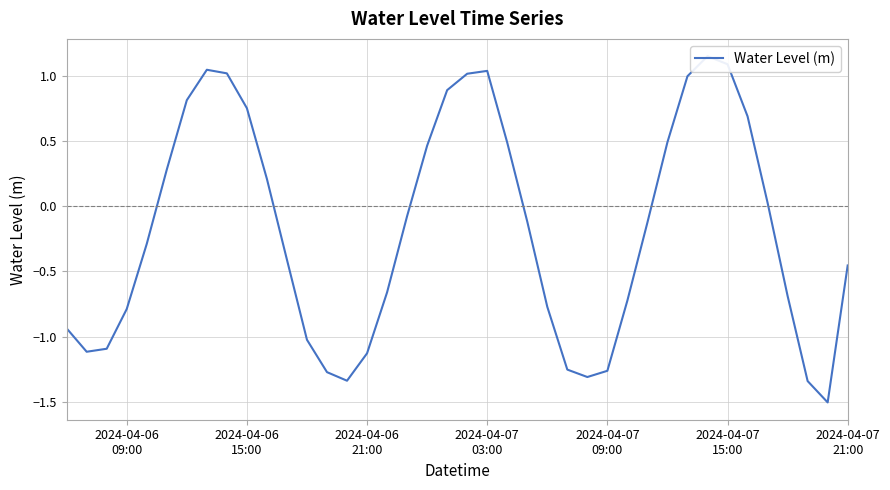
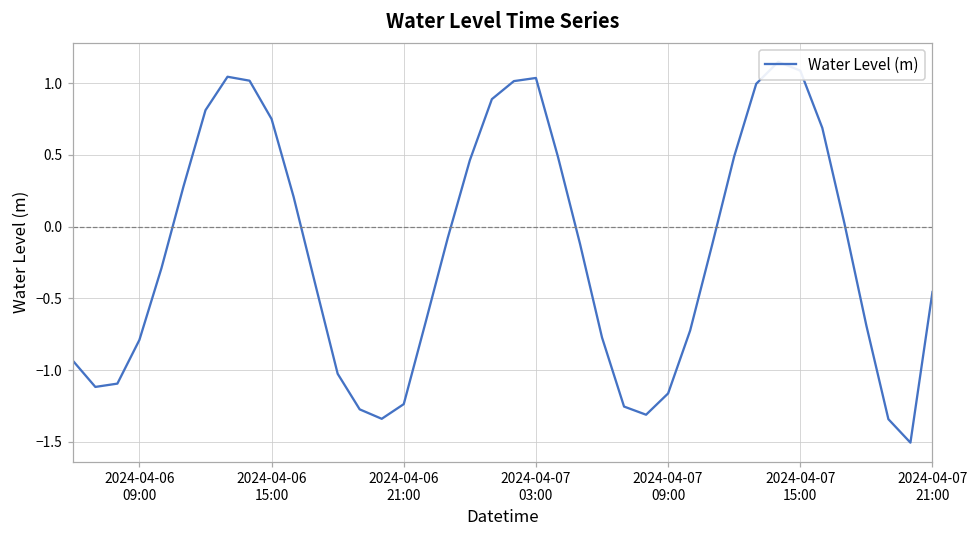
  {
    "2024-04-06 09:00": -0.79,
    "2024-04-06 15:00": 0.75,
-   "2024-04-06 21:00": -1.13,
+   "2024-04-06 21:00": -1.24,
    "2024-04-07 03:00": 1.04,
-   "2024-04-07 09:00": -1.26,
+   "2024-04-07 09:00": -1.16,
    "2024-04-07 21:00": -0.45
  }
